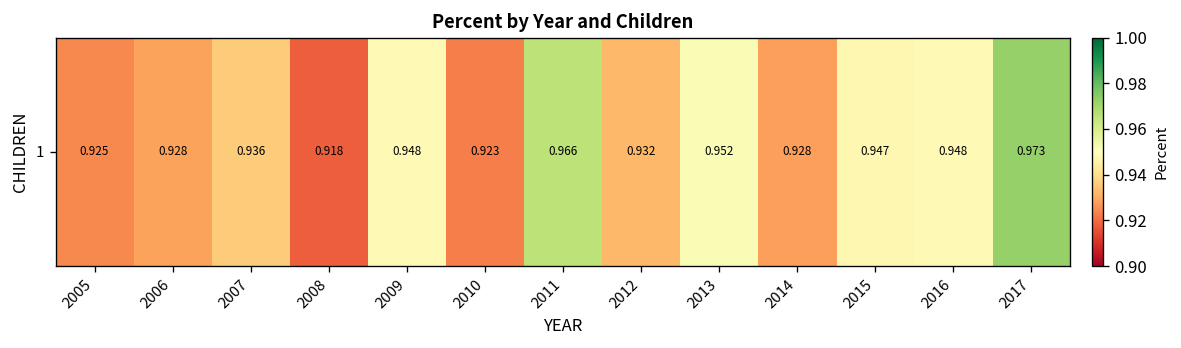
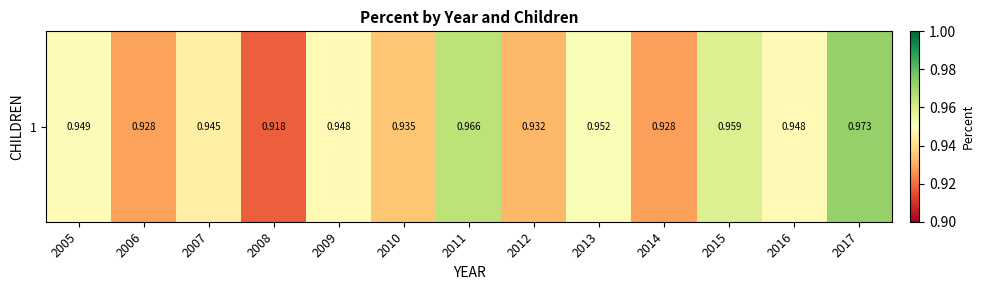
  {
    "1": {
-     "2005": 0.925,
+     "2005": 0.949,
      "2006": 0.928,
-     "2007": 0.936,
+     "2007": 0.945,
      "2008": 0.918,
      "2009": 0.948,
-     "2010": 0.923,
+     "2010": 0.935,
      "2011": 0.966,
      "2012": 0.932,
      "2013": 0.952,
      "2014": 0.928,
-     "2015": 0.947,
+     "2015": 0.959,
      "2016": 0.948,
      "2017": 0.973
    }
  }
